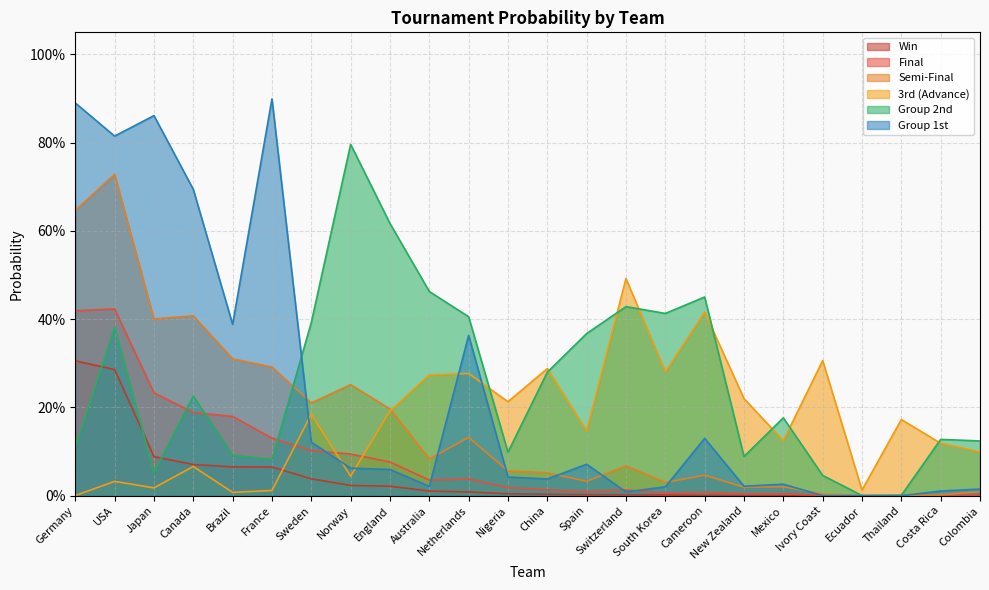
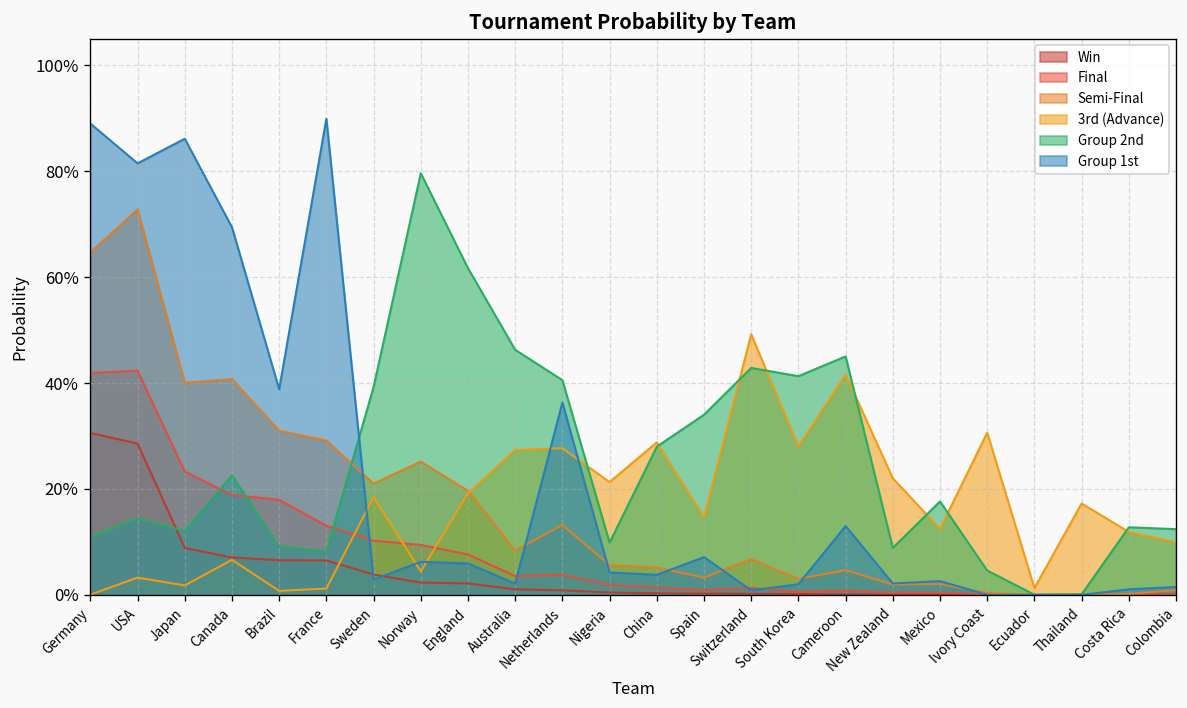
  {
    "Group 2nd": {
      "Germany": "11%",
-     "USA": "38%",
-     "Japan": "5%",
+     "USA": "14%",
+     "Japan": "12%",
      "Canada": "23%",
      "Brazil": "9%",
      "France": "8%",
      "Sweden": "39%",
      "Norway": "80%",
      "England": "62%",
      "Australia": "46%",
      "Netherlands": "41%",
      "Nigeria": "10%",
      "China": "28%",
-     "Spain": "37%",
+     "Spain": "34%",
      "Switzerland": "43%",
      "South Korea": "41%",
      "Cameroon": "45%",
      "New Zealand": "9%",
      "Mexico": "18%",
      "Ivory Coast": "5%",
      "Costa Rica": "13%",
      "Colombia": "12%"
    },
    "Group 1st": {
      "Germany": "89%",
      "USA": "81%",
      "Japan": "86%",
      "Canada": "69%",
      "Brazil": "39%",
      "France": "90%",
-     "Sweden": "12%",
+     "Sweden": "3%",
      "Norway": "6%",
      "England": "6%",
      "Australia": "2%",
      "Netherlands": "36%",
      "Nigeria": "4%",
      "China": "4%",
      "Spain": "7%",
      "South Korea": "2%",
      "Cameroon": "13%",
      "Costa Rica": "1%",
      "Colombia": "2%"
    }
  }
